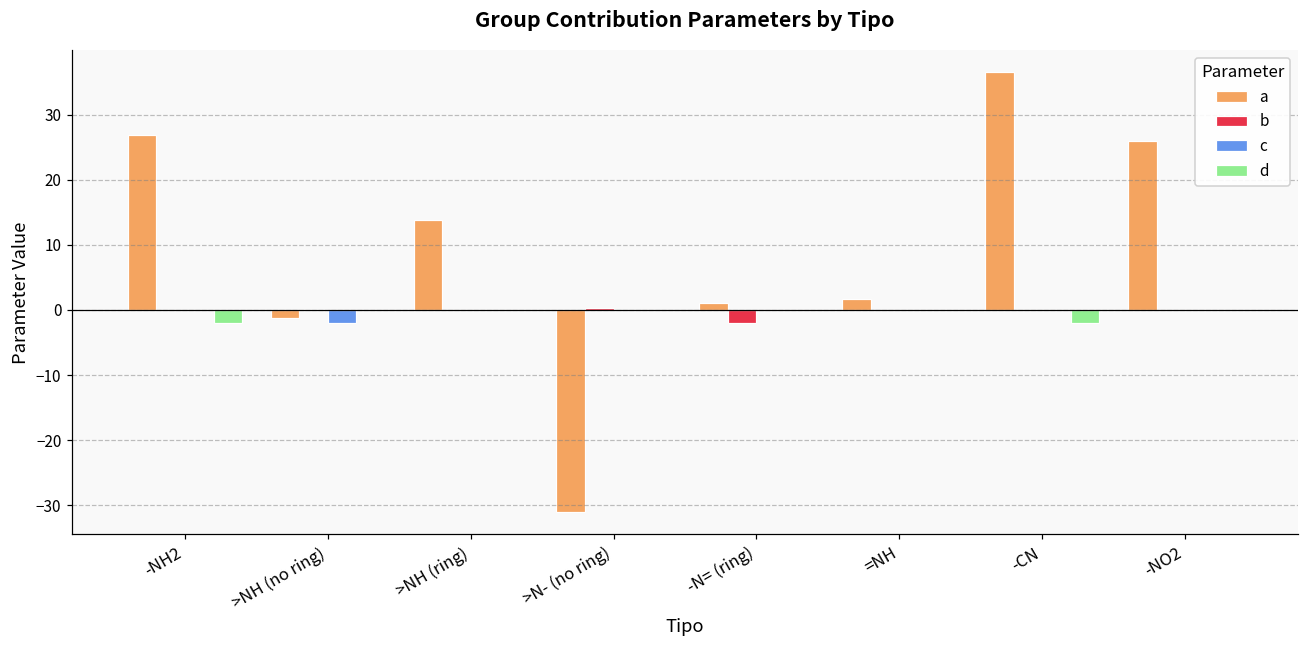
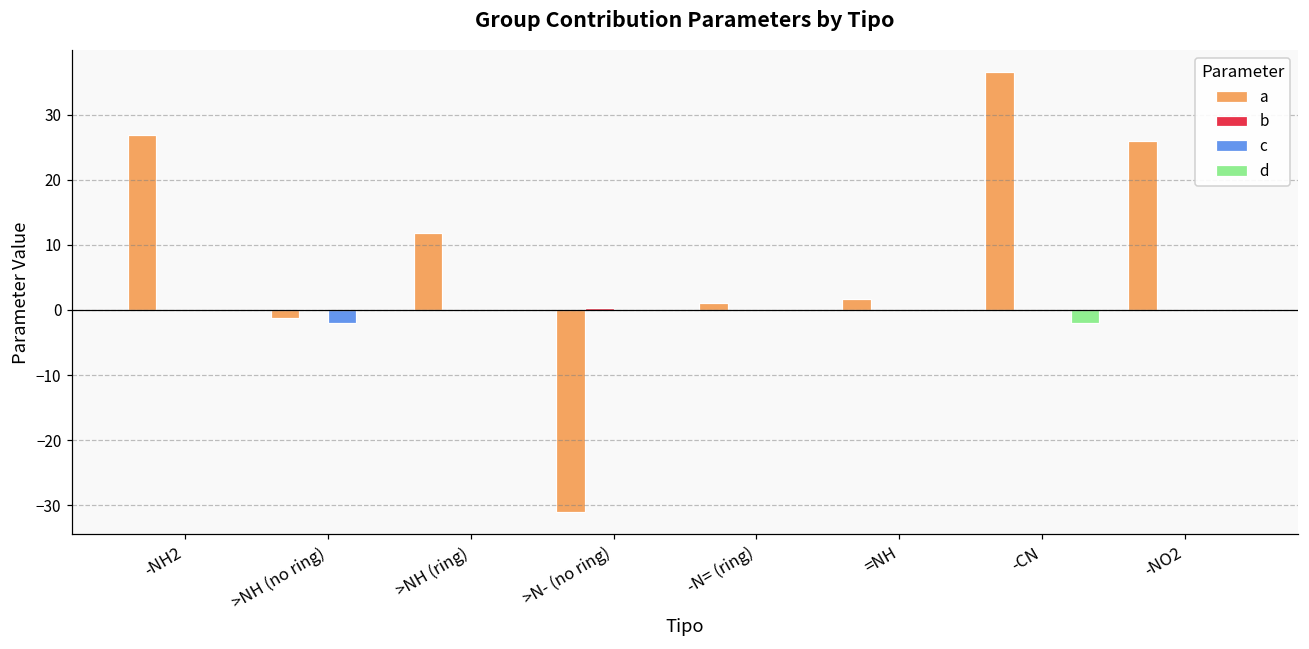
  {
    "a": {
      "-NH2": 27,
      ">NH (no ring)": -1,
-     ">NH (ring)": 14,
+     ">NH (ring)": 12,
      ">N- (no ring)": -31,
      "-N= (ring)": 1,
      "=NH": 2,
      "-CN": 37,
      "-NO2": 26
    },
    "b": {
-     "-N= (ring)": -2
+     "-N= (ring)": 0
    },
    "c": {
      ">NH (no ring)": -2
    },
    "d": {
-     "-NH2": -2,
+     "-NH2": 0,
      "-CN": -2
    }
  }
